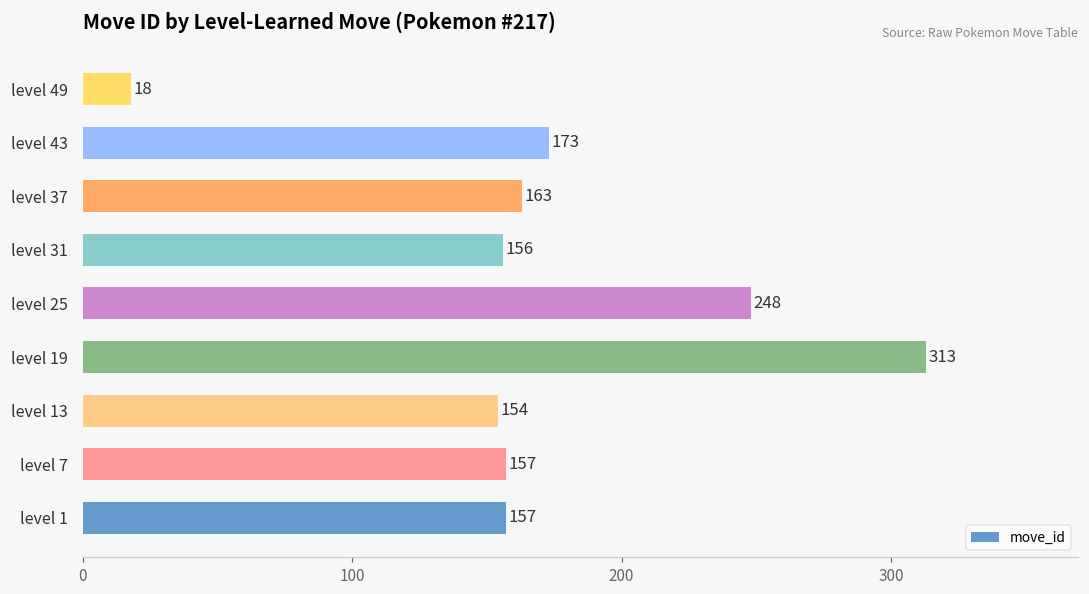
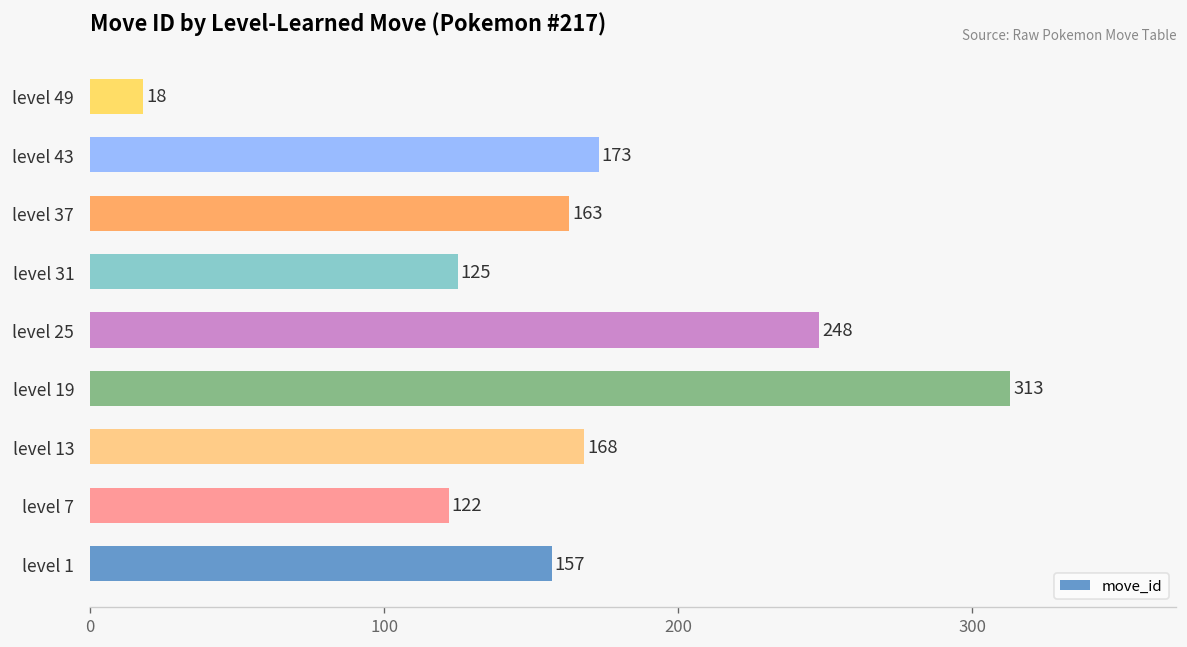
  {
    "level 49": 18,
    "level 43": 173,
    "level 37": 163,
-   "level 31": 156,
+   "level 31": 125,
    "level 25": 248,
    "level 19": 313,
-   "level 13": 154,
-   "level 7": 157,
+   "level 13": 168,
+   "level 7": 122,
    "level 1": 157
  }
